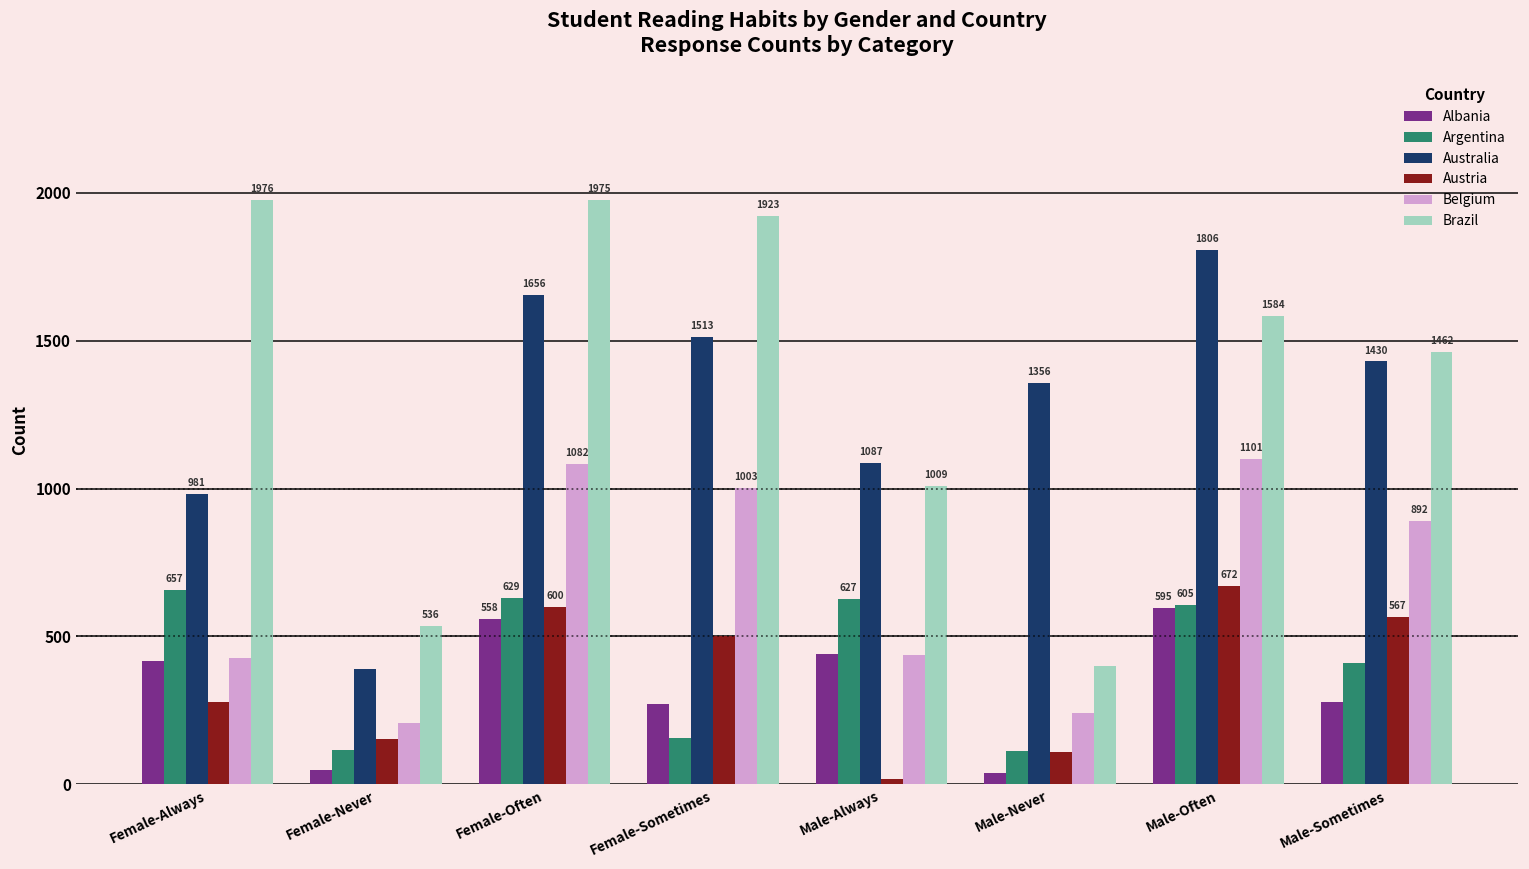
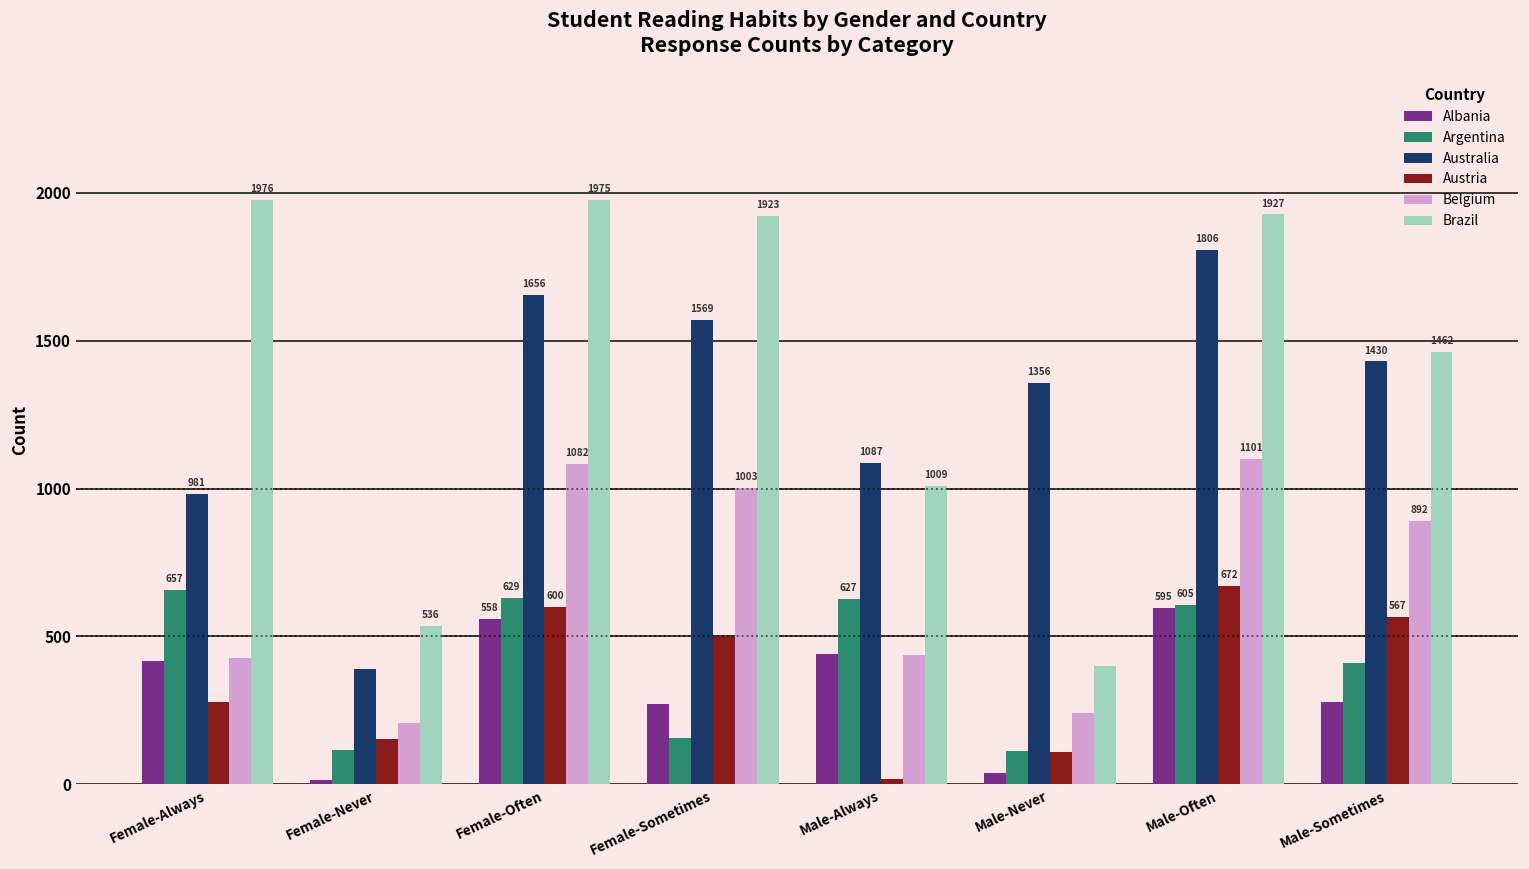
  {
    "Albania": {
      "Female-Always": 420,
-     "Female-Never": 50,
+     "Female-Never": 20,
      "Female-Sometimes": 270,
      "Male-Always": 440,
      "Male-Never": 40,
      "Male-Sometimes": 280
    },
    "Argentina": {
      "Female-Always": 657,
      "Female-Often": 629,
      "Male-Always": 627,
      "Male-Often": 605
    },
    "Australia": {
      "Female-Always": 981,
      "Female-Often": 1656,
-     "Female-Sometimes": 1513,
+     "Female-Sometimes": 1569,
      "Male-Always": 1087,
      "Male-Never": 1356,
      "Male-Often": 1806,
      "Male-Sometimes": 1430
    },
    "Austria": {
      "Female-Often": 600,
      "Male-Often": 672,
      "Male-Sometimes": 567
    },
    "Belgium": {
      "Female-Often": 1082,
      "Female-Sometimes": 1003,
      "Male-Often": 1101,
      "Male-Sometimes": 892
    },
    "Brazil": {
      "Female-Always": 1976,
      "Female-Never": 536,
      "Female-Often": 1975,
      "Female-Sometimes": 1923,
      "Male-Always": 1009,
-     "Male-Often": 1584,
+     "Male-Often": 1927,
      "Male-Sometimes": 1462
    }
  }
